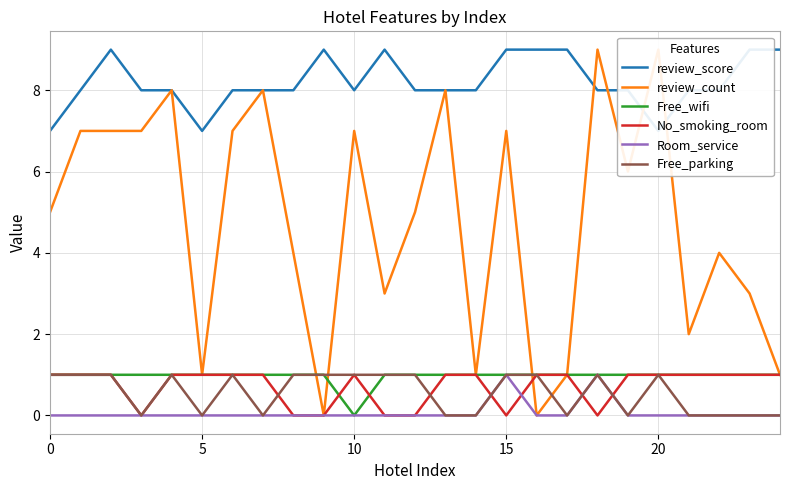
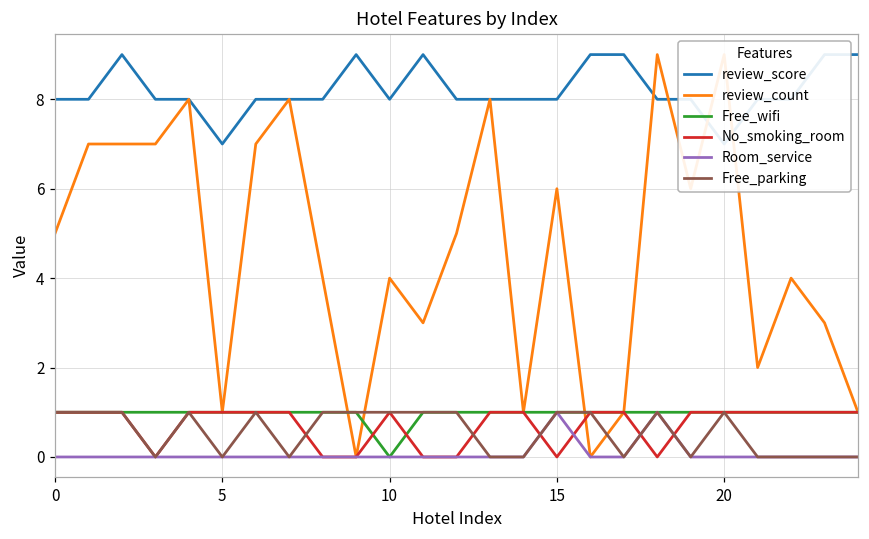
  {
    "review_score": {
-     "0": 7,
+     "0": 8,
      "5": 7,
      "10": 8,
-     "15": 9
+     "15": 8
    },
    "review_count": {
      "0": 5,
-     "10": 7,
-     "15": 7
+     "10": 4,
+     "15": 6
    },
    "No_smoking_room": {
      "15": 0
    },
    "Room_service": {
      "0": 0,
      "20": 0
    }
  }
